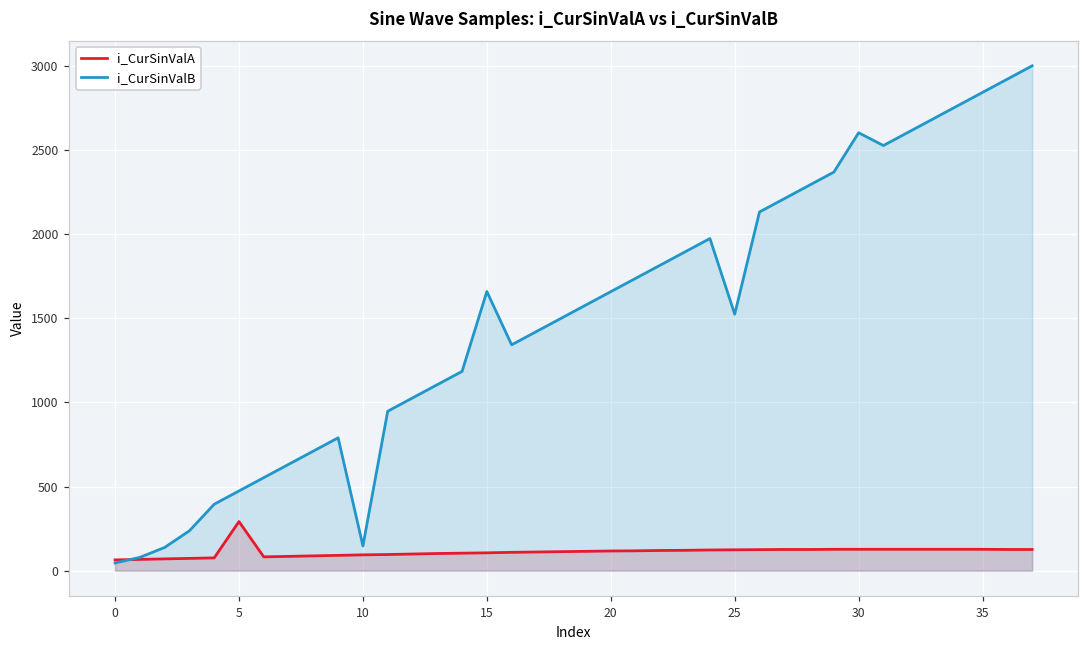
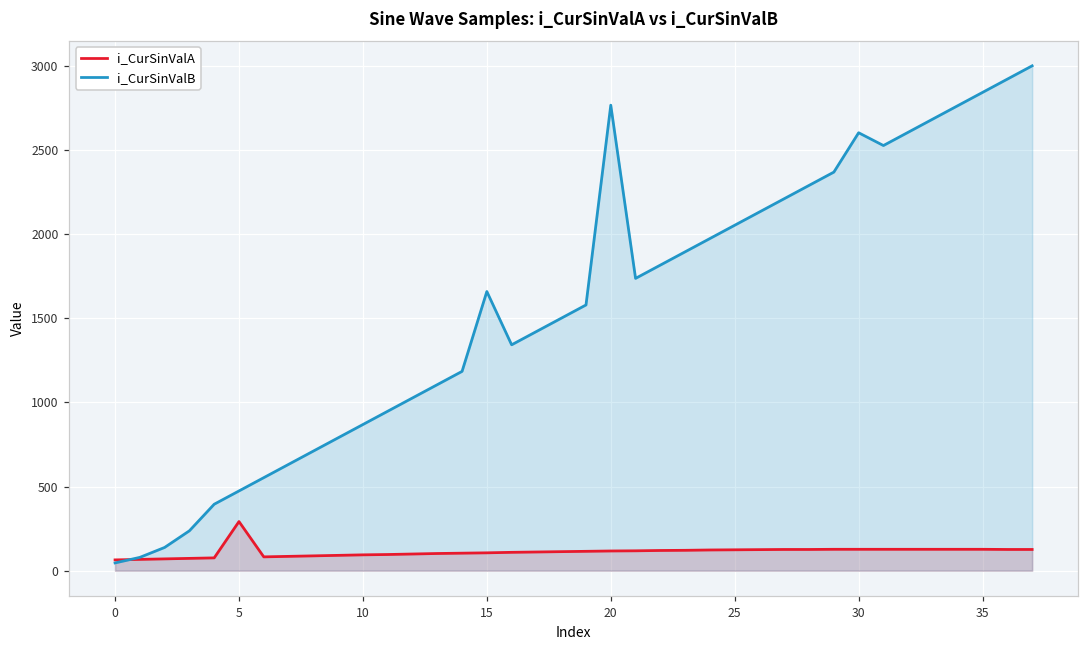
  {
    "i_CurSinValA": {
      "0": 60,
      "5": 290,
      "10": 90,
      "15": 110,
      "20": 120,
      "25": 120,
      "30": 130,
      "35": 130
    },
    "i_CurSinValB": {
      "0": 50,
      "5": 470,
-     "10": 150,
+     "10": 870,
      "15": 1660,
-     "20": 1660,
-     "25": 1530,
+     "20": 2770,
+     "25": 2050,
      "30": 2600,
      "35": 2840
    }
  }
